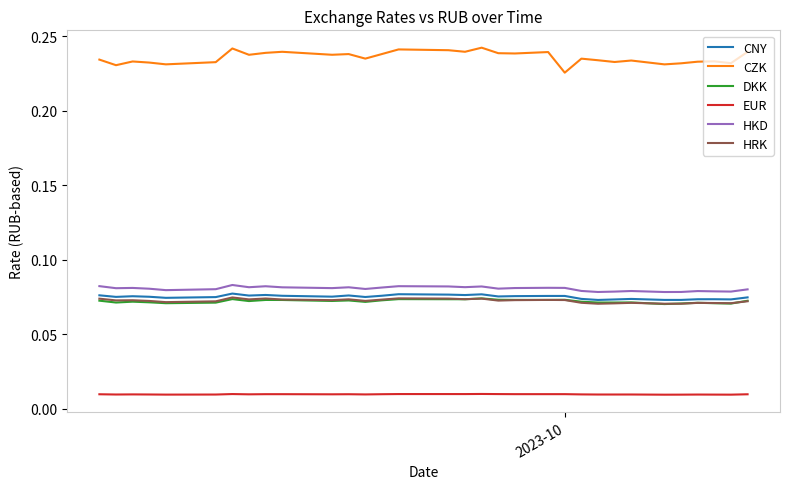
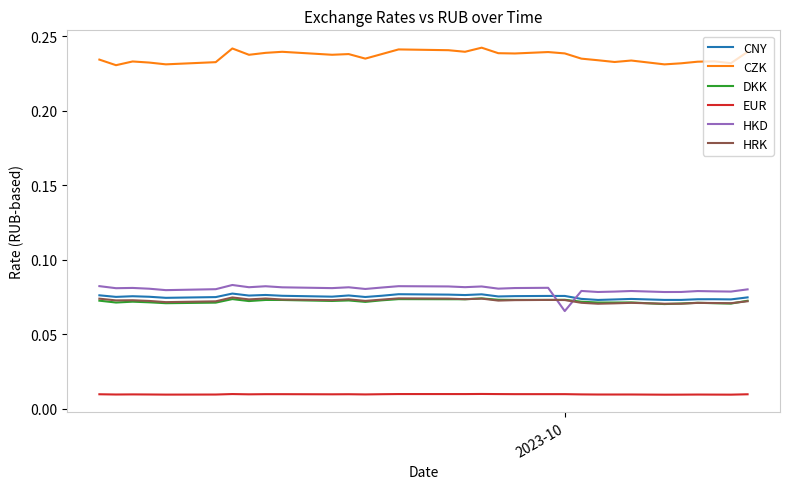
  {
    "CNY": {
      "2023-10": 0.076
    },
    "CZK": {
-     "2023-10": 0.225
+     "2023-10": 0.238
    },
    "EUR": {
      "2023-10": 0.010
    },
    "HKD": {
-     "2023-10": 0.081
+     "2023-10": 0.066
    }
  }
